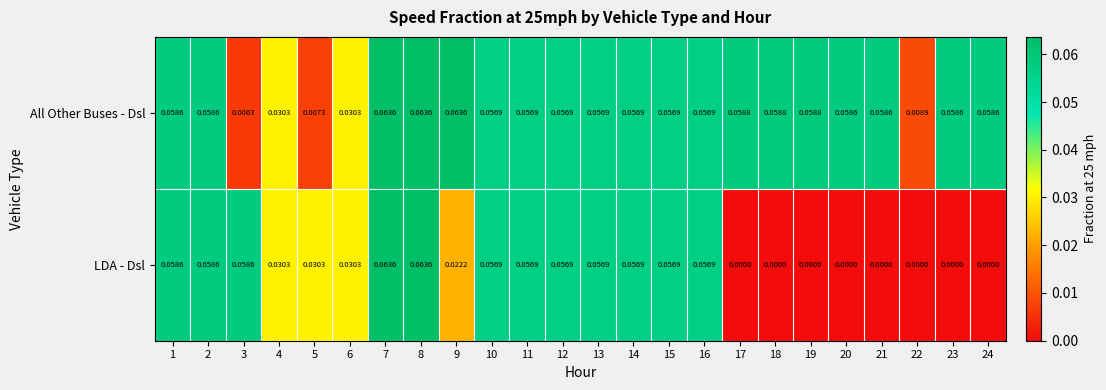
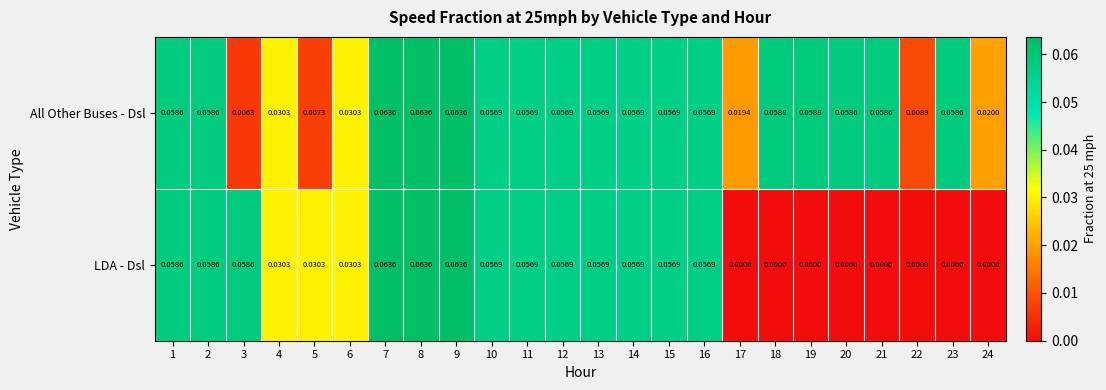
  {
    "All Other Buses - Dsl": {
      "1": 0.0586,
      "2": 0.0586,
      "3": 0.0063,
      "4": 0.0303,
      "5": 0.0073,
      "6": 0.0303,
      "7": 0.0636,
      "8": 0.0636,
      "9": 0.0636,
      "10": 0.0569,
      "11": 0.0569,
      "12": 0.0569,
      "13": 0.0569,
      "14": 0.0569,
      "15": 0.0569,
      "16": 0.0569,
-     "17": 0.0588,
+     "17": 0.0194,
      "18": 0.0588,
      "19": 0.0588,
      "20": 0.0586,
      "21": 0.0586,
      "22": 0.0089,
      "23": 0.0586,
-     "24": 0.0586
+     "24": 0.0200
    },
    "LDA - Dsl": {
      "1": 0.0586,
      "2": 0.0586,
      "3": 0.0586,
      "4": 0.0303,
      "5": 0.0303,
      "6": 0.0303,
      "7": 0.0636,
      "8": 0.0636,
-     "9": 0.0222,
+     "9": 0.0636,
      "10": 0.0569,
      "11": 0.0569,
      "12": 0.0569,
      "13": 0.0569,
      "14": 0.0569,
      "15": 0.0569,
      "16": 0.0569,
      "17": 0.0000,
      "18": 0.0000,
      "19": 0.0000,
      "20": 0.0000,
      "21": 0.0000,
      "22": 0.0000,
      "23": 0.0000,
      "24": 0.0000
    }
  }
